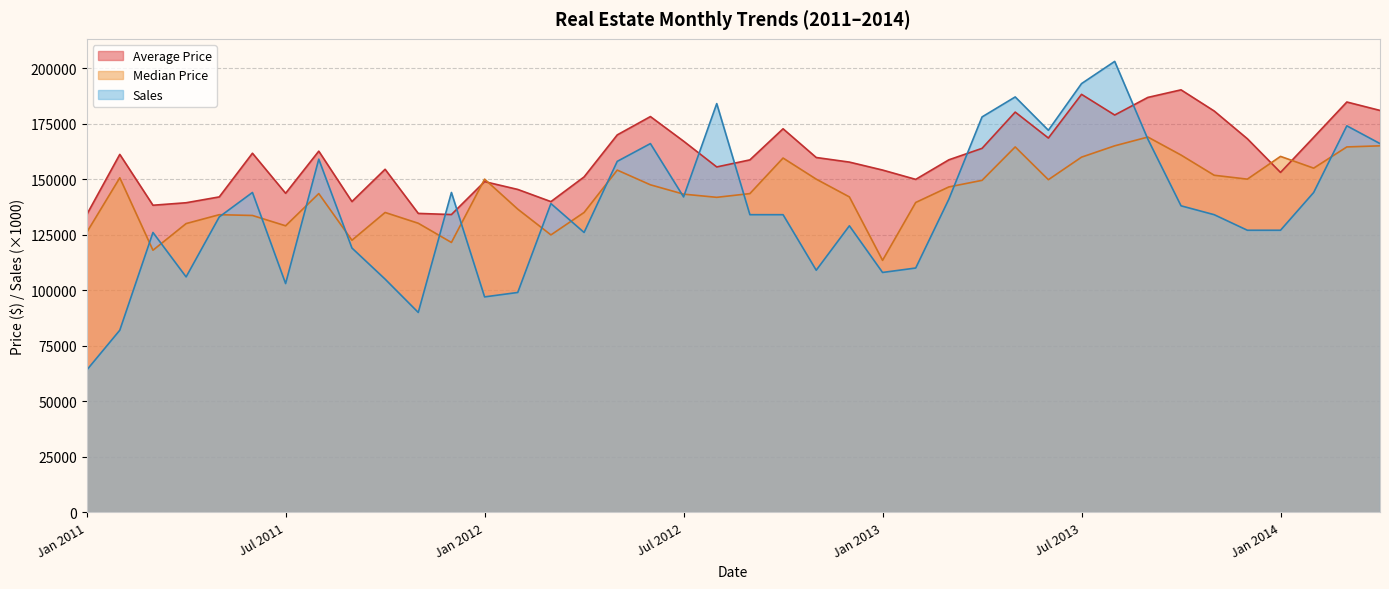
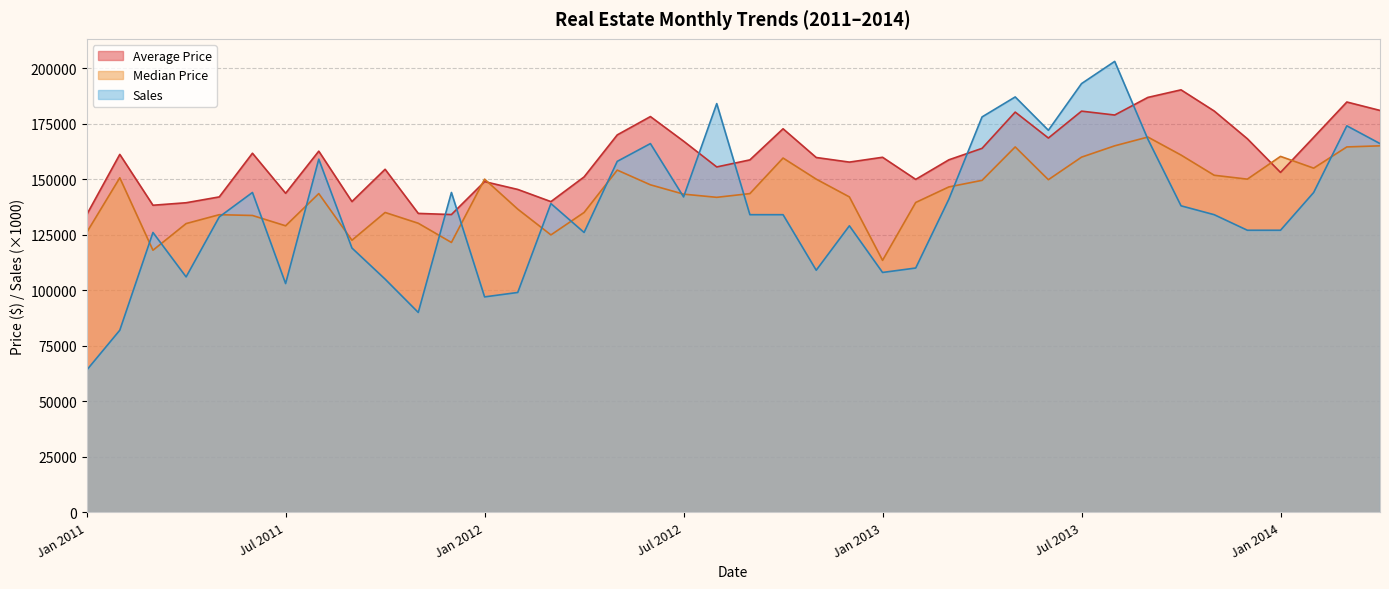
  {
    "Average Price": {
      "Jan 2011": 134000,
      "Jul 2011": 144000,
      "Jul 2012": 167000,
-     "Jan 2013": 154000,
-     "Jul 2013": 188000,
+     "Jan 2013": 160000,
+     "Jul 2013": 181000,
      "Jan 2014": 153000
    },
    "Median Price": {
      "Jan 2011": 126000,
      "Jul 2011": 129000,
      "Jul 2012": 143000,
      "Jan 2013": 113000,
      "Jul 2013": 160000,
      "Jan 2014": 160000
    },
    "Sales": {
      "Jan 2011": 64000,
      "Jul 2011": 103000,
      "Jan 2012": 97000,
      "Jul 2012": 142000,
      "Jan 2013": 108000,
      "Jul 2013": 193000,
      "Jan 2014": 127000
    }
  }
